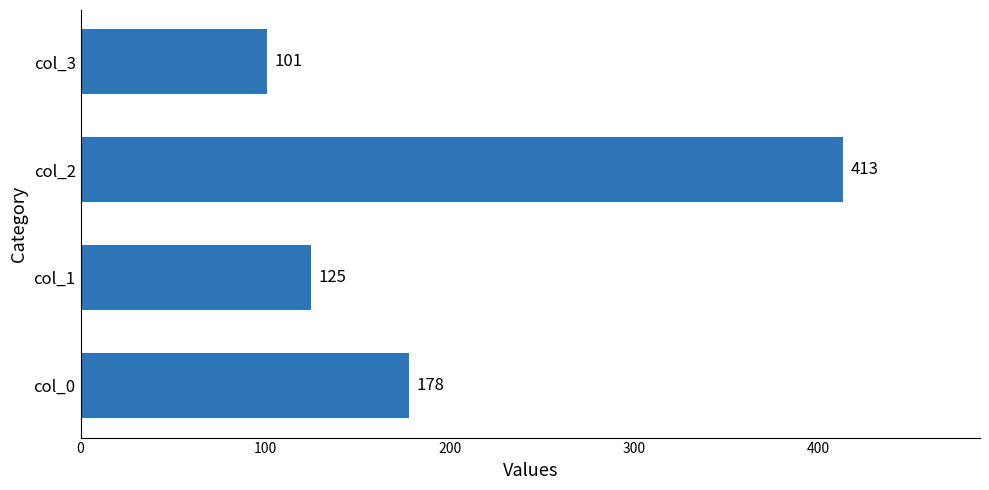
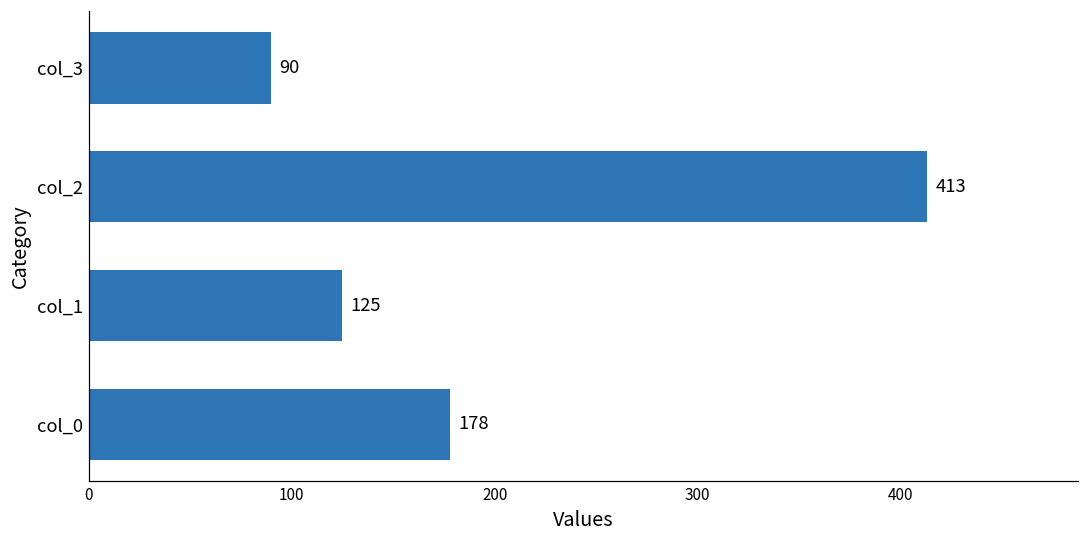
  {
-   "col_3": 101,
+   "col_3": 90,
    "col_2": 413,
    "col_1": 125,
    "col_0": 178
  }
